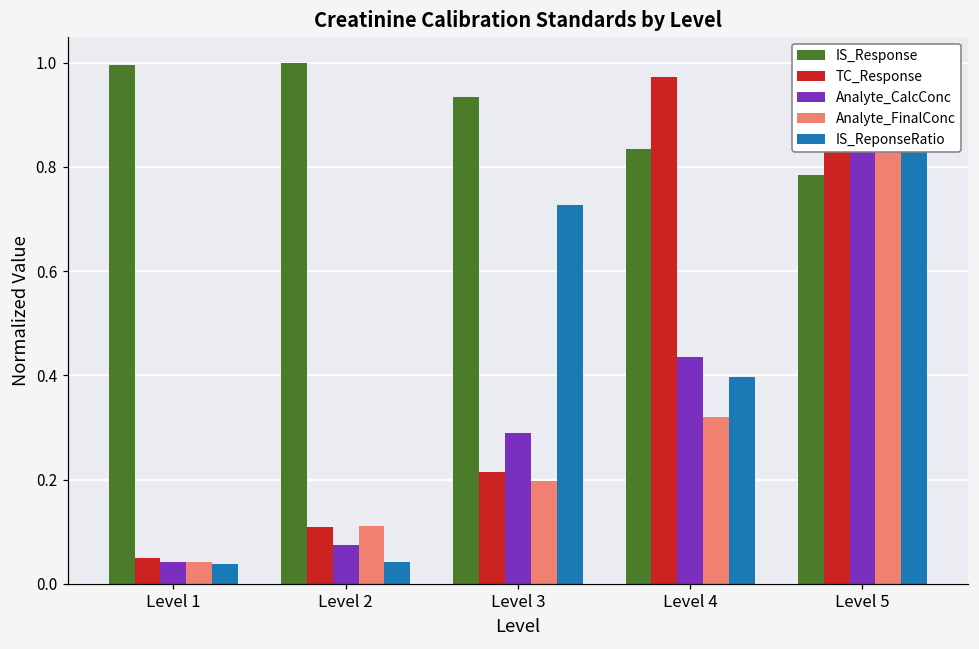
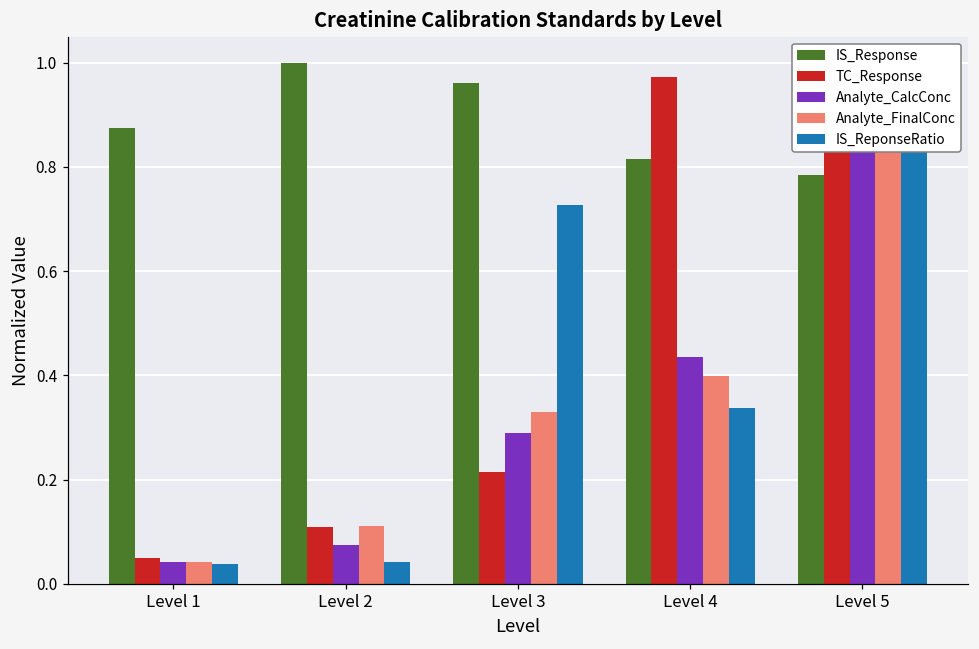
  {
    "IS_Response": {
-     "Level 1": 1.00,
+     "Level 1": 0.87,
      "Level 2": 1.00,
-     "Level 3": 0.93,
-     "Level 4": 0.83,
+     "Level 3": 0.96,
+     "Level 4": 0.82,
      "Level 5": 0.78
    },
    "TC_Response": {
      "Level 1": 0.05,
      "Level 2": 0.11,
      "Level 3": 0.21,
      "Level 4": 0.97
    },
    "Analyte_CalcConc": {
      "Level 1": 0.04,
      "Level 2": 0.07,
      "Level 3": 0.29,
      "Level 4": 0.44
    },
    "Analyte_FinalConc": {
      "Level 1": 0.04,
      "Level 2": 0.11,
-     "Level 3": 0.20,
-     "Level 4": 0.32
+     "Level 3": 0.33,
+     "Level 4": 0.40
    },
    "IS_ReponseRatio": {
      "Level 1": 0.04,
      "Level 2": 0.04,
      "Level 3": 0.73,
-     "Level 4": 0.40
+     "Level 4": 0.34
    }
  }
